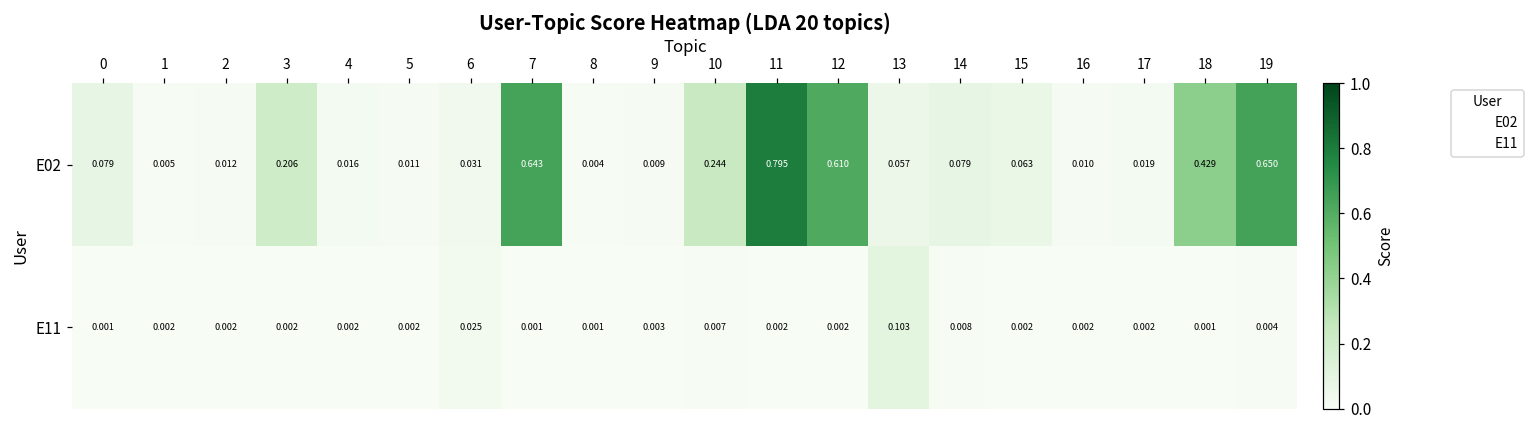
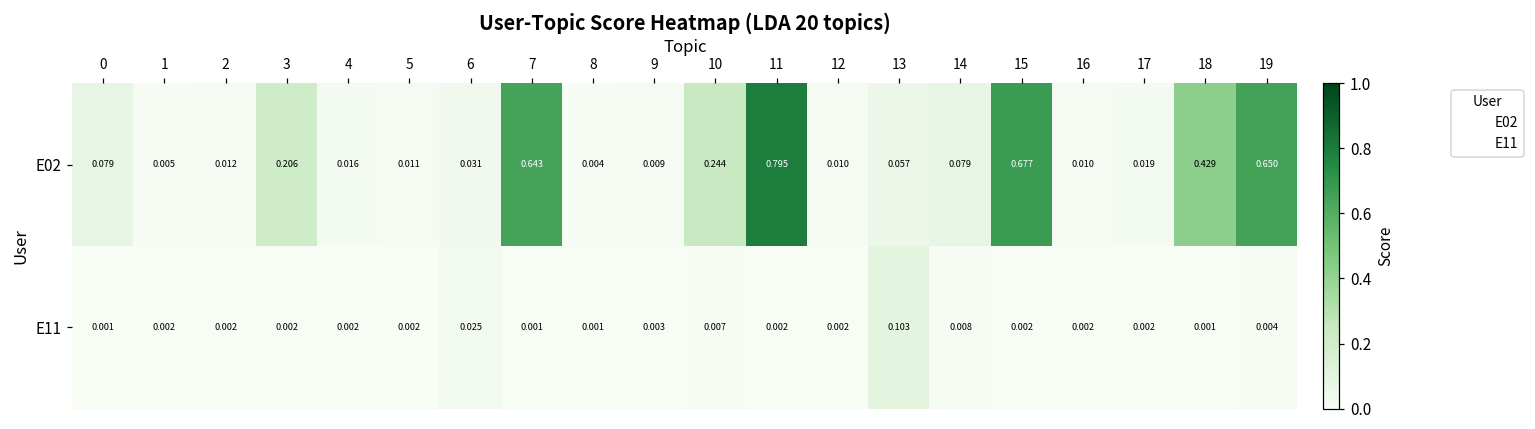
  {
    "E02": {
      "0": 0.079,
      "1": 0.005,
      "2": 0.012,
      "3": 0.206,
      "4": 0.016,
      "5": 0.011,
      "6": 0.031,
      "7": 0.643,
      "8": 0.004,
      "9": 0.009,
      "10": 0.244,
      "11": 0.795,
-     "12": 0.610,
+     "12": 0.010,
      "13": 0.057,
      "14": 0.079,
-     "15": 0.063,
+     "15": 0.677,
      "16": 0.010,
      "17": 0.019,
      "18": 0.429,
      "19": 0.650
    },
    "E11": {
      "0": 0.001,
      "1": 0.002,
      "2": 0.002,
      "3": 0.002,
      "4": 0.002,
      "5": 0.002,
      "6": 0.025,
      "7": 0.001,
      "8": 0.001,
      "9": 0.003,
      "10": 0.007,
      "11": 0.002,
      "12": 0.002,
      "13": 0.103,
      "14": 0.008,
      "15": 0.002,
      "16": 0.002,
      "17": 0.002,
      "18": 0.001,
      "19": 0.004
    }
  }
